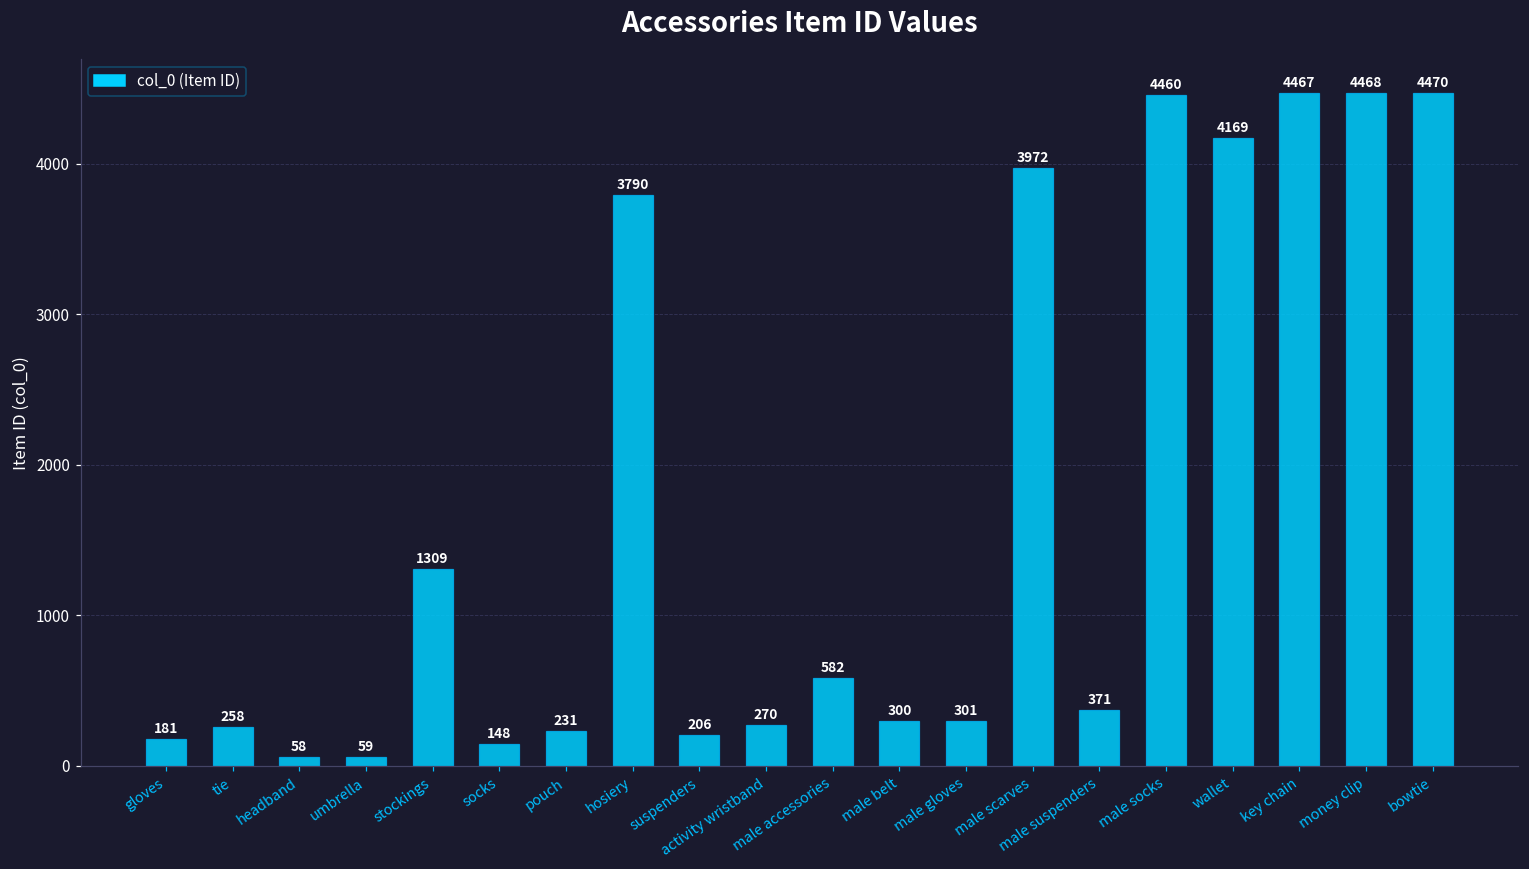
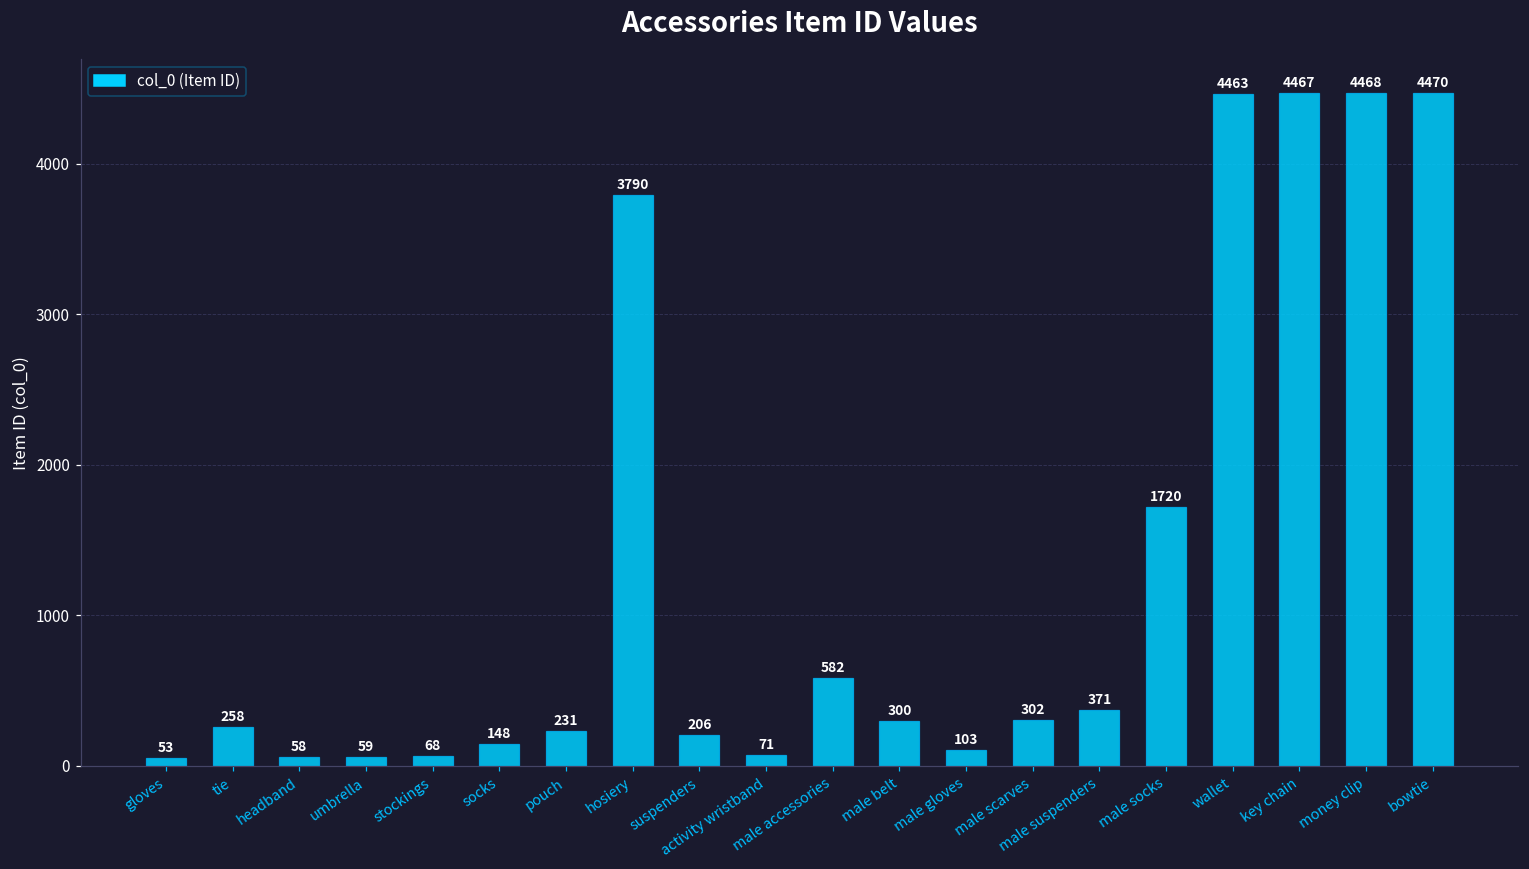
  {
-   "gloves": 181,
+   "gloves": 53,
    "tie": 258,
    "headband": 58,
    "umbrella": 59,
-   "stockings": 1309,
+   "stockings": 68,
    "socks": 148,
    "pouch": 231,
    "hosiery": 3790,
    "suspenders": 206,
-   "activity wristband": 270,
+   "activity wristband": 71,
    "male accessories": 582,
    "male belt": 300,
-   "male gloves": 301,
-   "male scarves": 3972,
+   "male gloves": 103,
+   "male scarves": 302,
    "male suspenders": 371,
-   "male socks": 4460,
-   "wallet": 4169,
+   "male socks": 1720,
+   "wallet": 4463,
    "key chain": 4467,
    "money clip": 4468,
    "bowtie": 4470
  }
